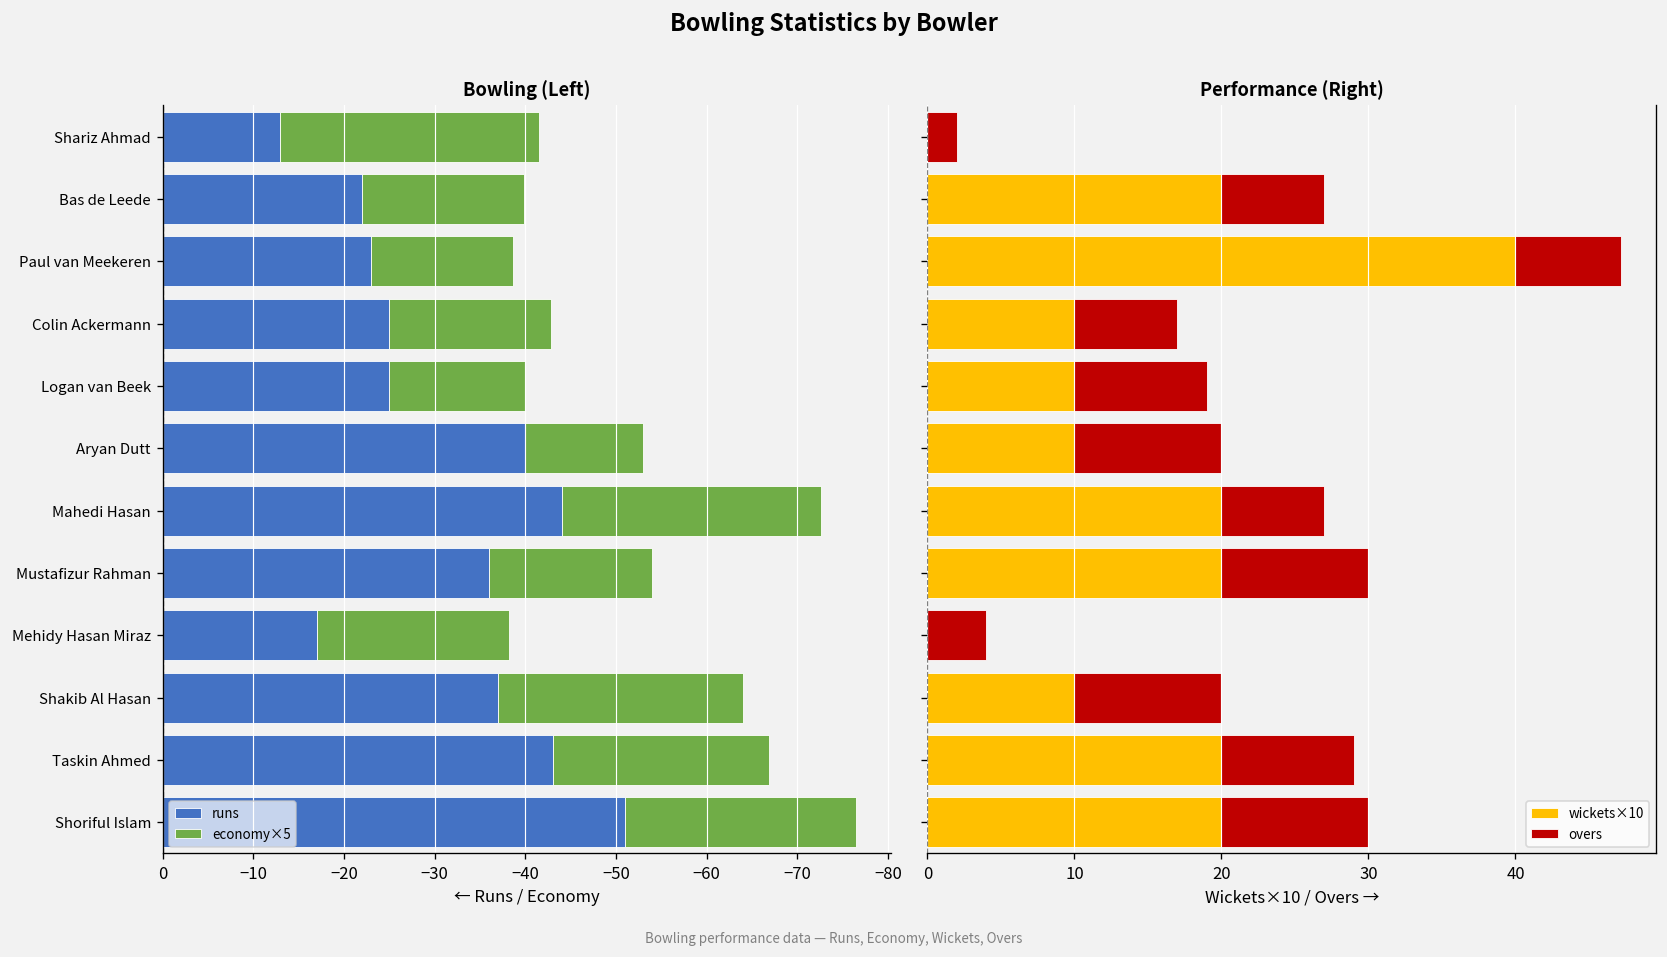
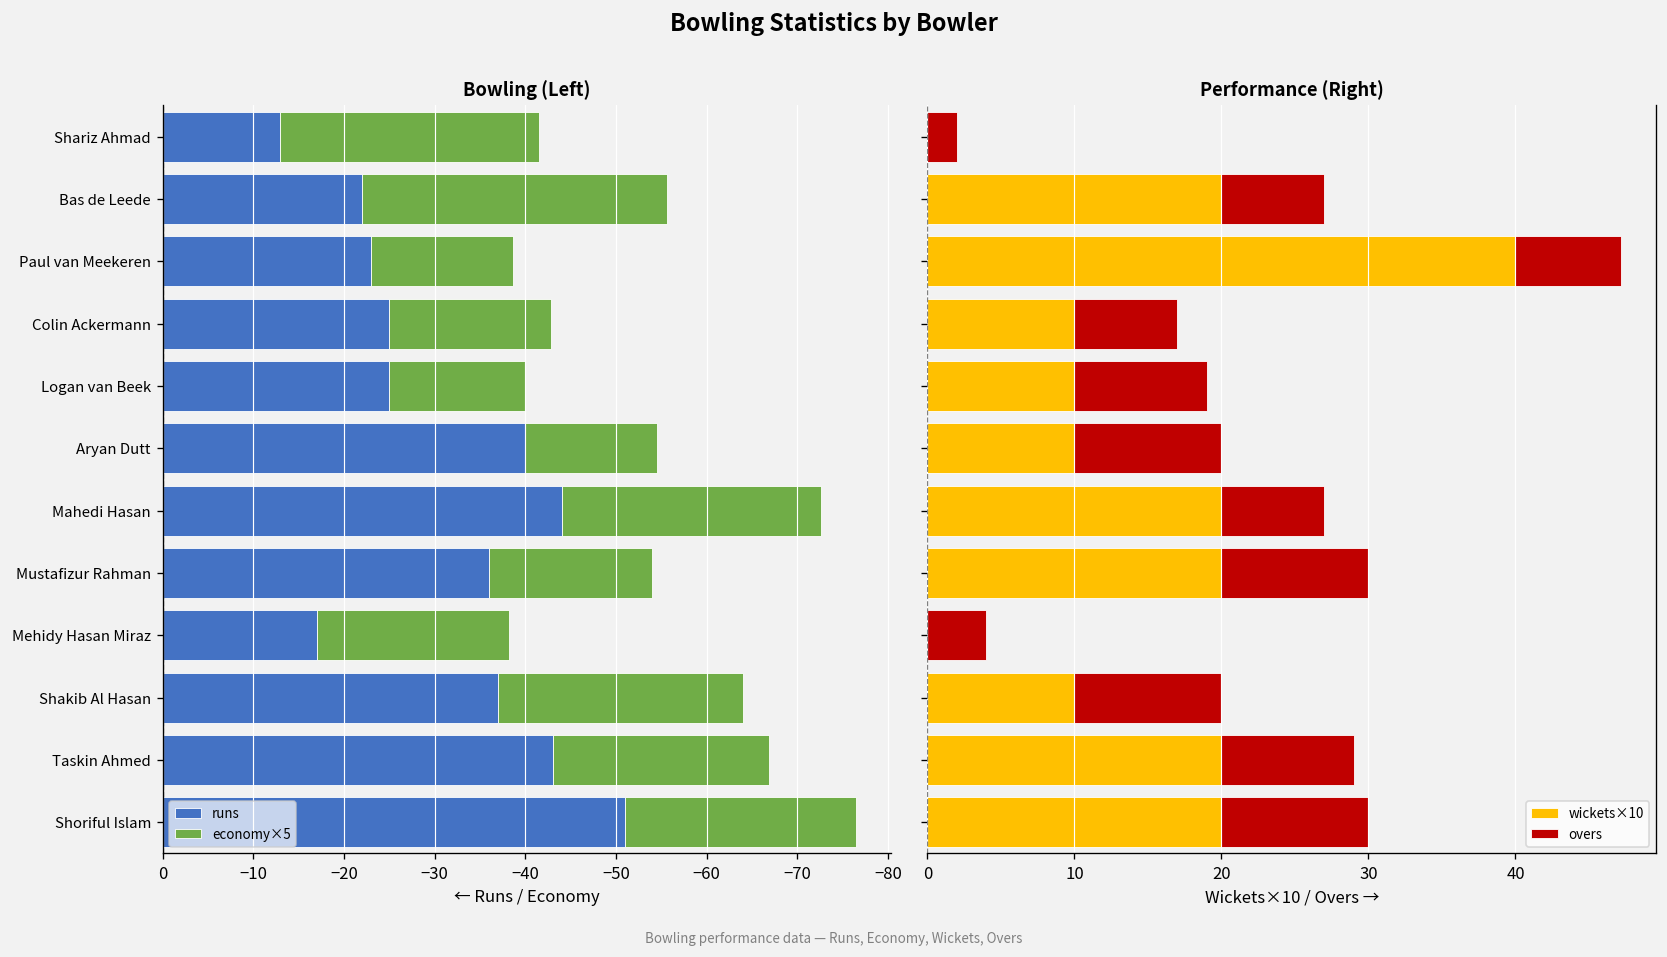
  {
    "Bowling (Left)": {
      "runs": {
        "Shariz Ahmad": -13,
        "Bas de Leede": -22,
        "Paul van Meekeren": -23,
        "Colin Ackermann": -25,
        "Logan van Beek": -25,
        "Aryan Dutt": -40,
        "Mahedi Hasan": -44,
        "Mustafizur Rahman": -36,
        "Mehidy Hasan Miraz": -17,
        "Shakib Al Hasan": -37,
        "Taskin Ahmed": -43,
        "Shoriful Islam": -51
      },
      "economy×5": {
        "Shariz Ahmad": -29,
-       "Bas de Leede": -18,
+       "Bas de Leede": -34,
        "Paul van Meekeren": -16,
        "Colin Ackermann": -18,
        "Logan van Beek": -15,
-       "Aryan Dutt": -13,
+       "Aryan Dutt": -15,
        "Mahedi Hasan": -29,
        "Mustafizur Rahman": -18,
        "Mehidy Hasan Miraz": -21,
        "Shakib Al Hasan": -27,
        "Taskin Ahmed": -24,
        "Shoriful Islam": -26
      }
    }
  }
